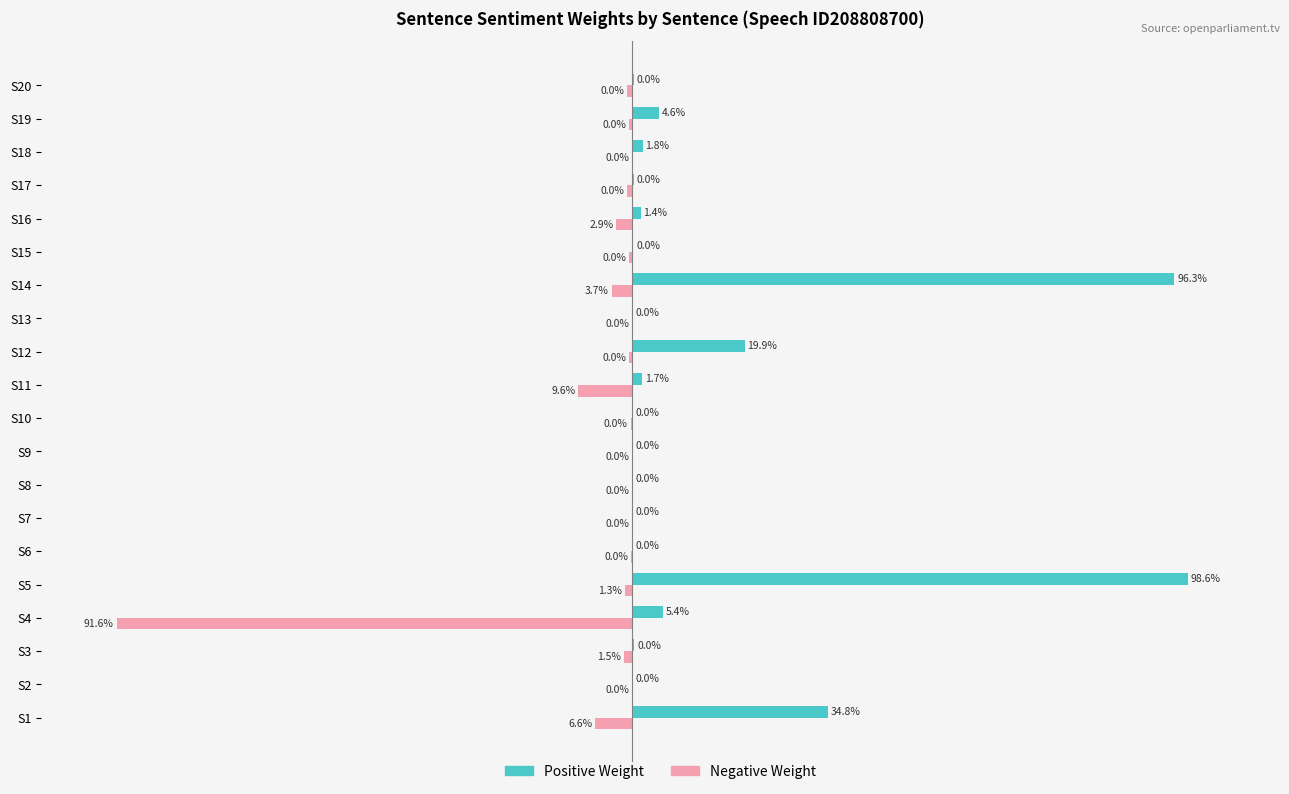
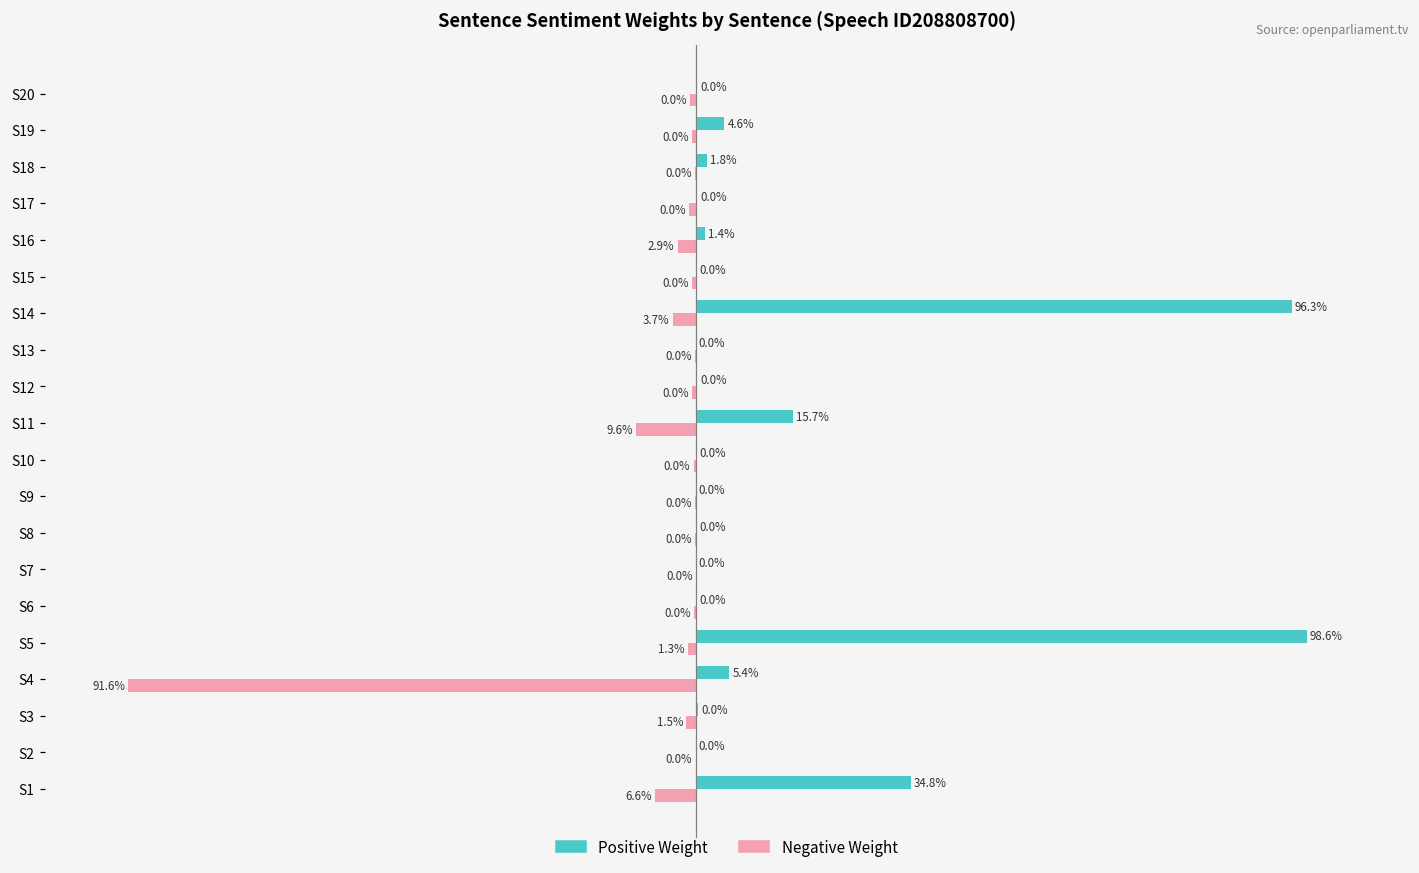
  {
    "Positive Weight": {
      "S20": "0.0%",
      "S19": "4.6%",
      "S18": "1.8%",
      "S17": "0.0%",
      "S16": "1.4%",
      "S15": "0.0%",
      "S14": "96.3%",
      "S13": "0.0%",
-     "S12": "19.9%",
-     "S11": "1.7%",
+     "S12": "0.0%",
+     "S11": "15.7%",
      "S10": "0.0%",
      "S9": "0.0%",
      "S8": "0.0%",
      "S7": "0.0%",
      "S6": "0.0%",
      "S5": "98.6%",
      "S4": "5.4%",
      "S3": "0.0%",
      "S2": "0.0%",
      "S1": "34.8%"
    },
    "Negative Weight": {
      "S20": "0.0%",
      "S19": "0.0%",
      "S18": "0.0%",
      "S17": "0.0%",
      "S15": "0.0%",
      "S13": "0.0%",
      "S12": "0.0%",
      "S10": "0.0%",
      "S9": "0.0%",
      "S8": "0.0%",
      "S7": "0.0%",
      "S6": "0.0%",
      "S2": "0.0%"
    }
  }
